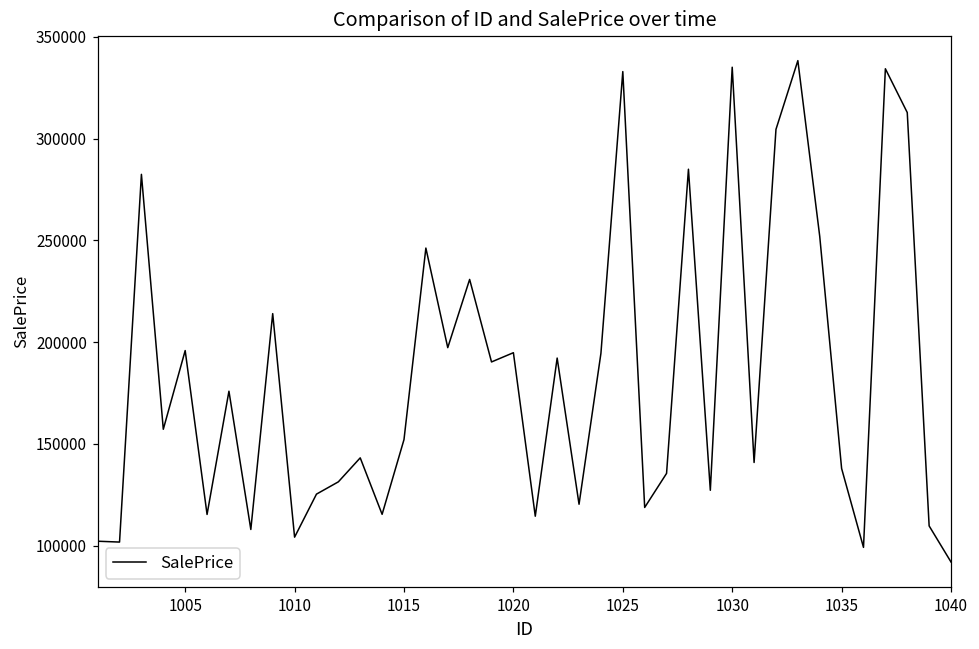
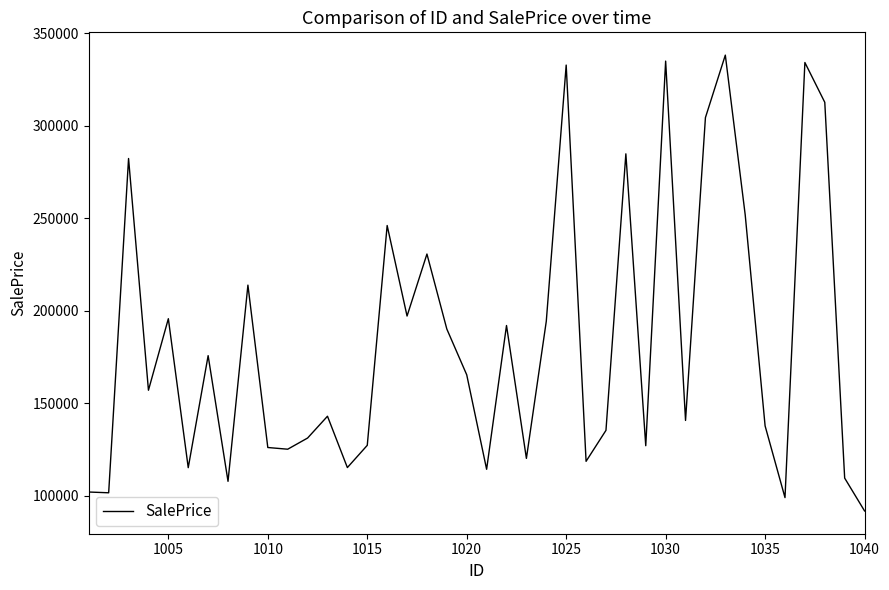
  {
    "1005": 196000,
-   "1010": 104000,
-   "1015": 152000,
-   "1020": 195000,
+   "1010": 126000,
+   "1015": 127000,
+   "1020": 165000,
    "1025": 333000,
    "1030": 335000,
    "1035": 138000,
    "1040": 92000
  }
